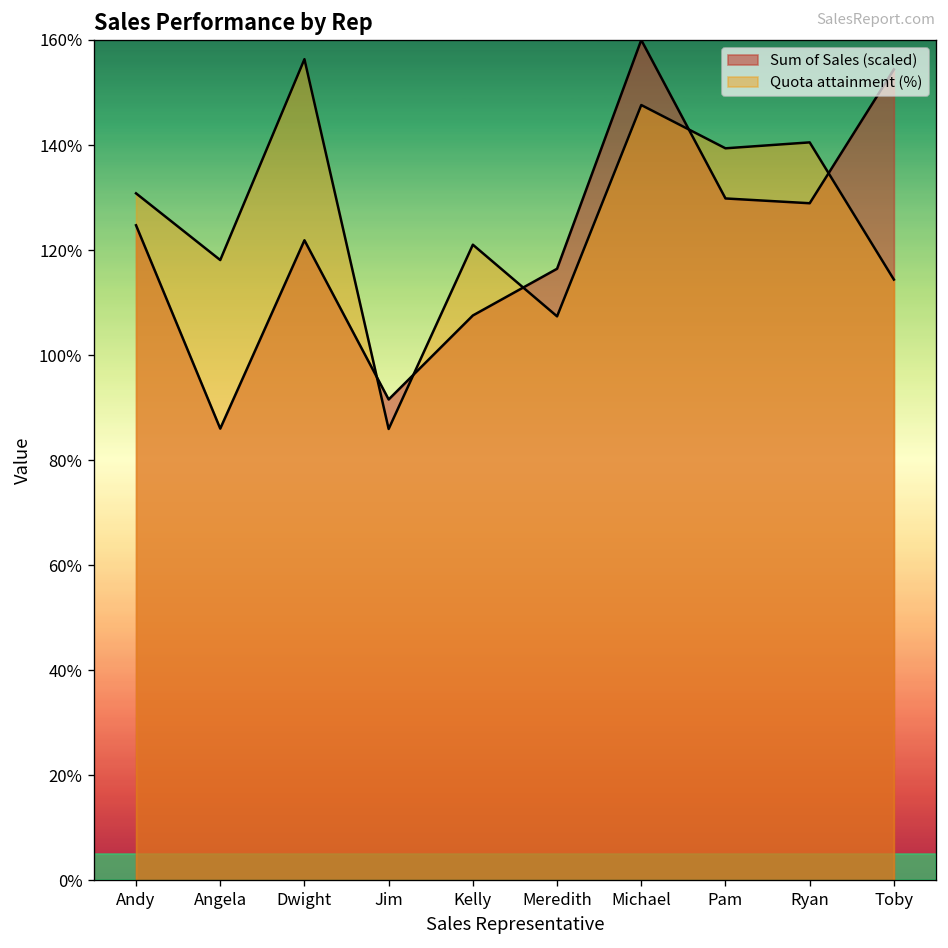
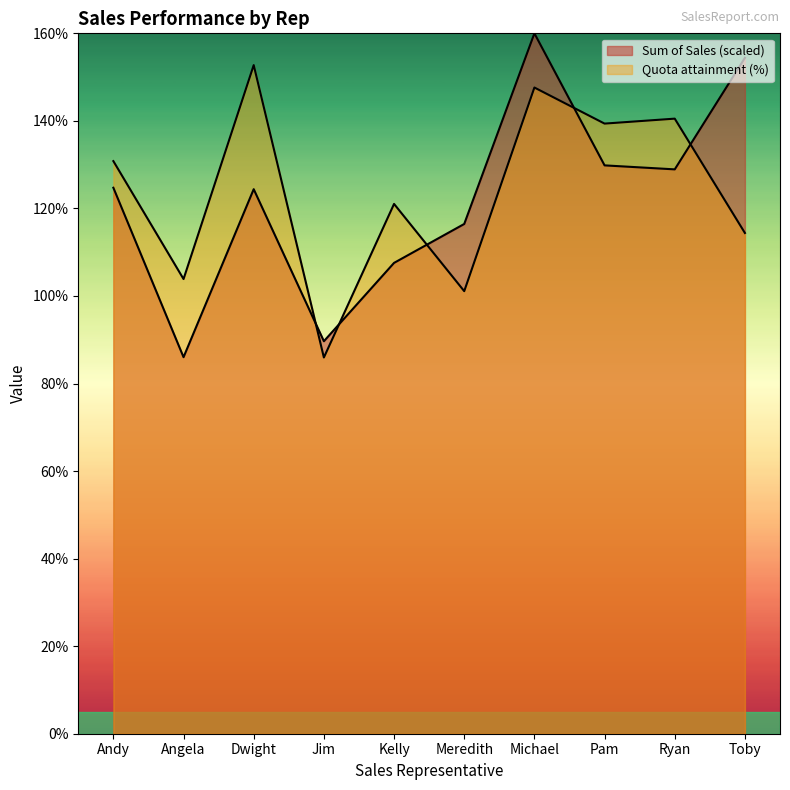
  {
    "Sum of Sales (scaled)": {
      "Andy": "125%",
      "Angela": "86%",
-     "Dwight": "122%",
-     "Jim": "92%",
+     "Dwight": "124%",
+     "Jim": "90%",
      "Kelly": "108%",
      "Meredith": "116%",
      "Michael": "160%",
      "Pam": "130%",
      "Ryan": "129%"
    },
    "Quota attainment (%)": {
      "Andy": "131%",
-     "Angela": "118%",
-     "Dwight": "156%",
+     "Angela": "104%",
+     "Dwight": "153%",
      "Jim": "86%",
      "Kelly": "121%",
-     "Meredith": "107%",
+     "Meredith": "101%",
      "Michael": "148%",
      "Pam": "139%",
      "Ryan": "141%",
      "Toby": "114%"
    }
  }
